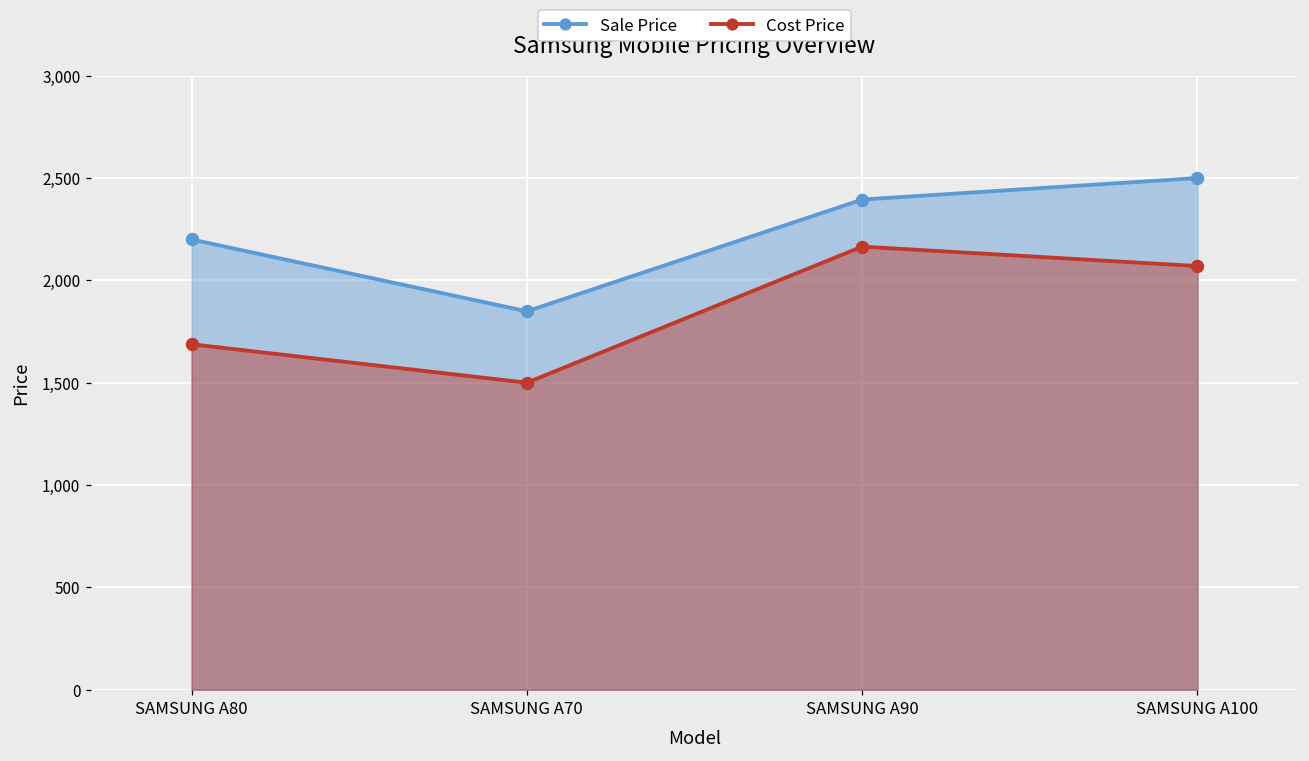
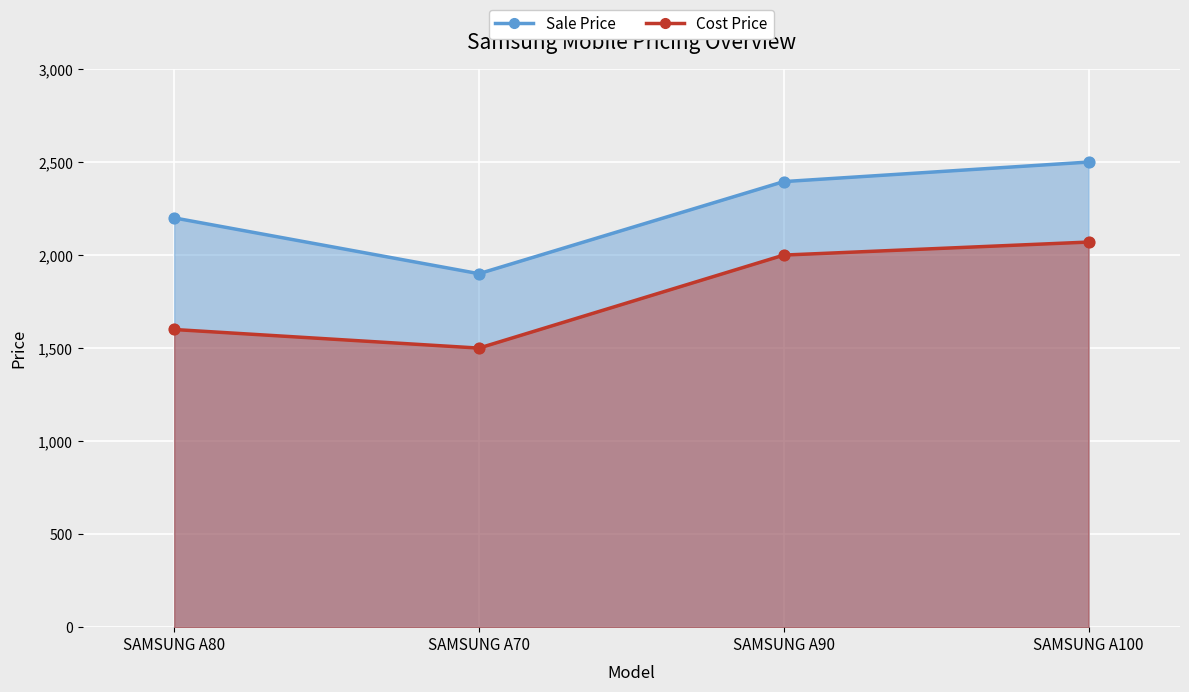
  {
    "Sale Price": {
      "SAMSUNG A80": "2,200",
-     "SAMSUNG A70": "1,850",
+     "SAMSUNG A70": "1,900",
      "SAMSUNG A90": "2,400",
      "SAMSUNG A100": "2,500"
    },
    "Cost Price": {
-     "SAMSUNG A80": "1,690",
+     "SAMSUNG A80": "1,600",
      "SAMSUNG A70": "1,500",
-     "SAMSUNG A90": "2,170",
+     "SAMSUNG A90": "2,000",
      "SAMSUNG A100": "2,070"
    }
  }
